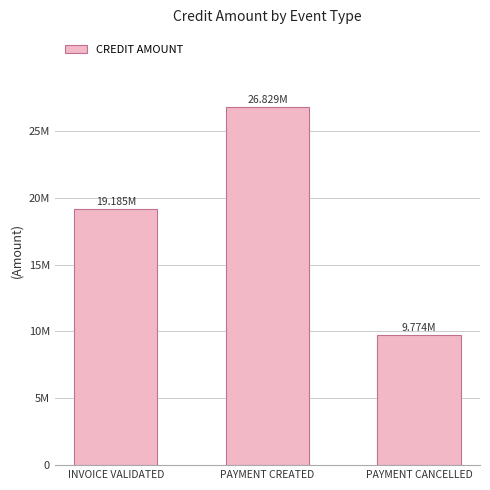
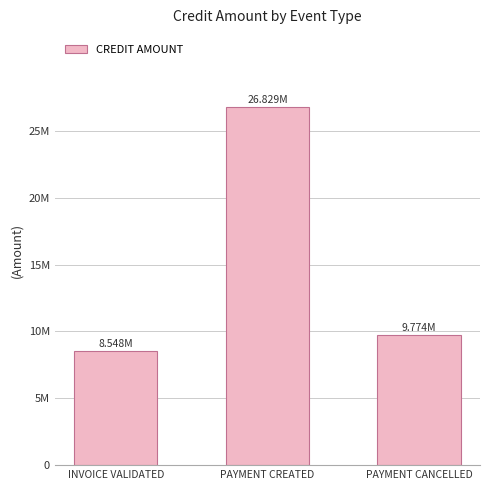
  {
-   "INVOICE VALIDATED": "19.185M",
+   "INVOICE VALIDATED": "8.548M",
    "PAYMENT CREATED": "26.829M",
    "PAYMENT CANCELLED": "9.774M"
  }
